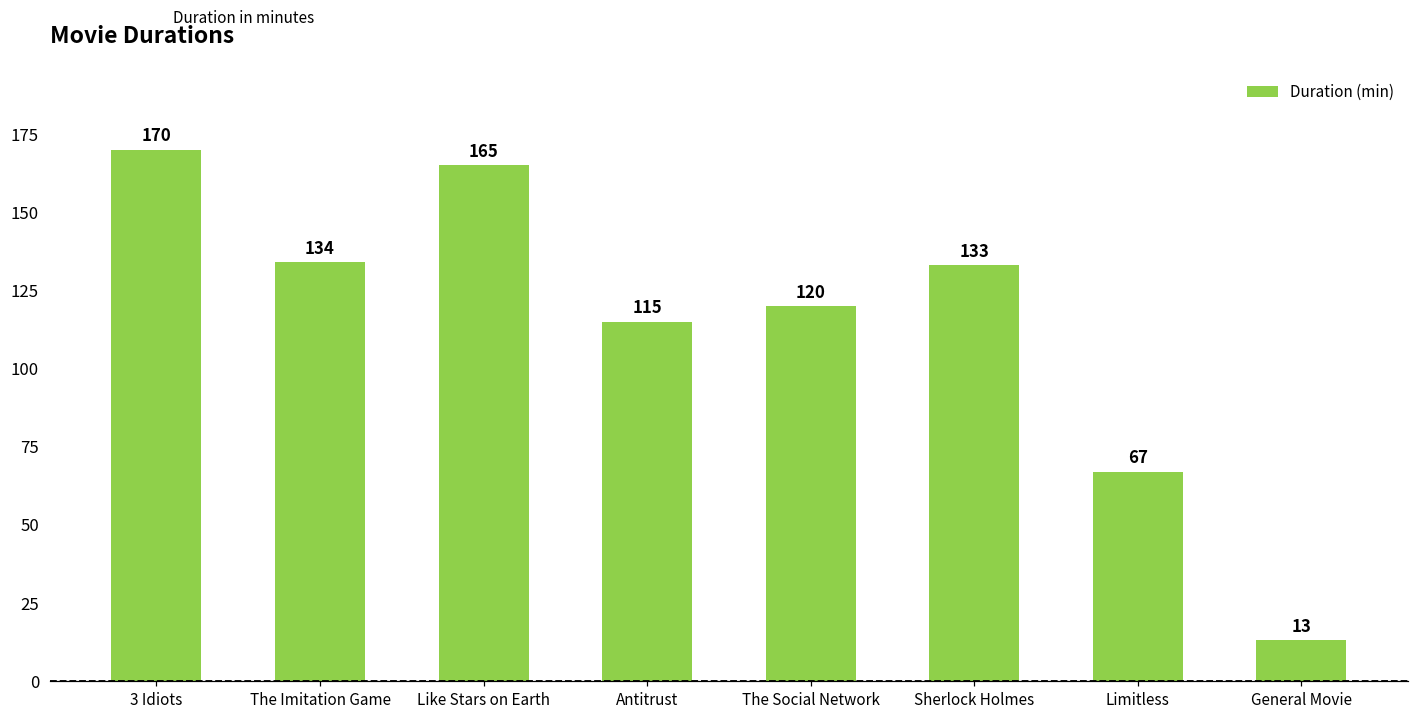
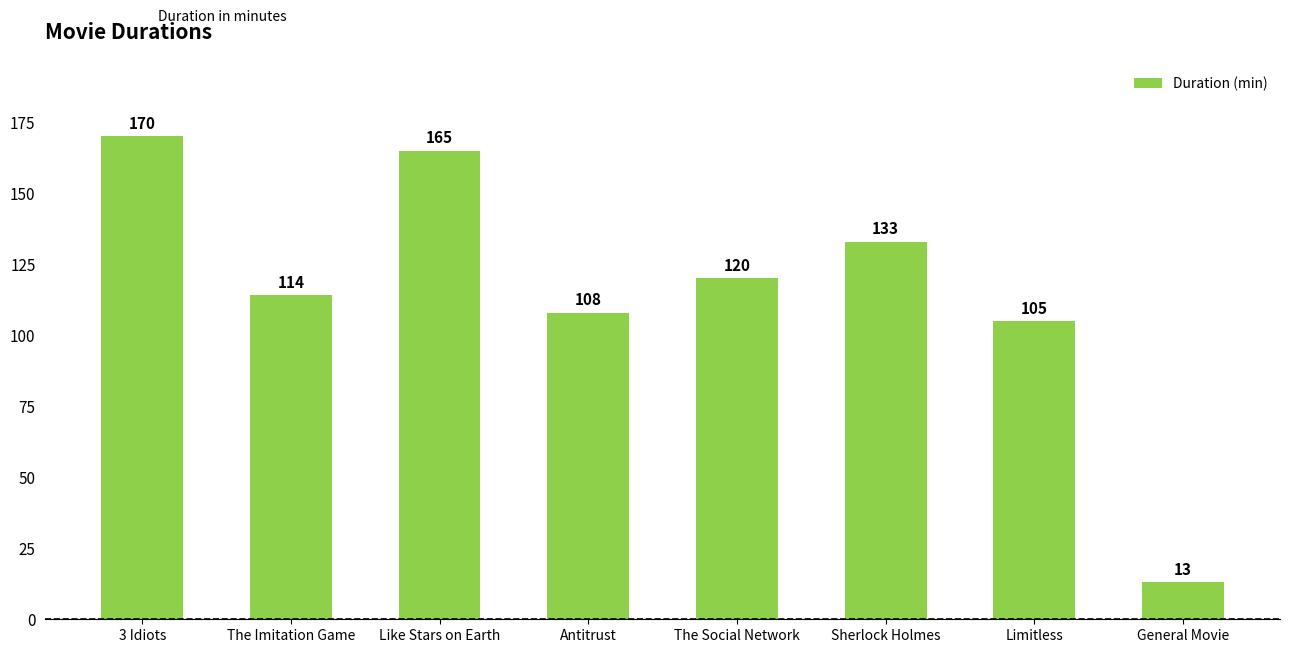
  {
    "3 Idiots": 170,
-   "The Imitation Game": 134,
+   "The Imitation Game": 114,
    "Like Stars on Earth": 165,
-   "Antitrust": 115,
+   "Antitrust": 108,
    "The Social Network": 120,
    "Sherlock Holmes": 133,
-   "Limitless": 67,
+   "Limitless": 105,
    "General Movie": 13
  }
